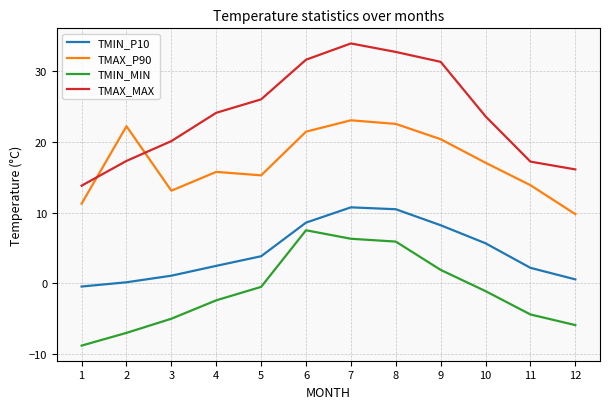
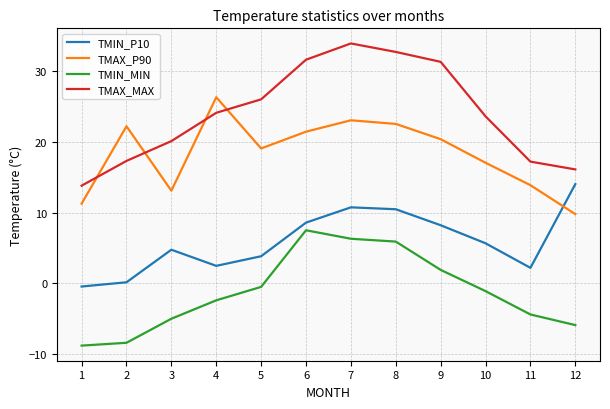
  {
    "TMIN_P10": {
      "1": 0,
      "2": 0,
-     "3": 1,
+     "3": 5,
      "4": 2,
      "5": 4,
      "6": 9,
      "7": 11,
      "8": 10,
      "9": 8,
      "10": 6,
      "11": 2,
-     "12": 1
+     "12": 14
    },
    "TMAX_P90": {
      "1": 11,
      "2": 22,
      "3": 13,
-     "4": 16,
-     "5": 15,
+     "4": 26,
+     "5": 19,
      "6": 21,
      "7": 23,
      "8": 23,
      "9": 20,
      "10": 17,
      "11": 14,
      "12": 10
    },
    "TMIN_MIN": {
      "1": -9,
-     "2": -7,
+     "2": -8,
      "3": -5,
      "4": -2,
      "5": -1,
      "6": 8,
      "7": 6,
      "8": 6,
      "9": 2,
      "10": -1,
      "11": -4,
      "12": -6
    },
    "TMAX_MAX": {
      "1": 14,
      "2": 17,
      "3": 20,
      "4": 24,
      "5": 26,
      "6": 32,
      "7": 34,
      "8": 33,
      "9": 31,
      "10": 24,
      "11": 17,
      "12": 16
    }
  }
